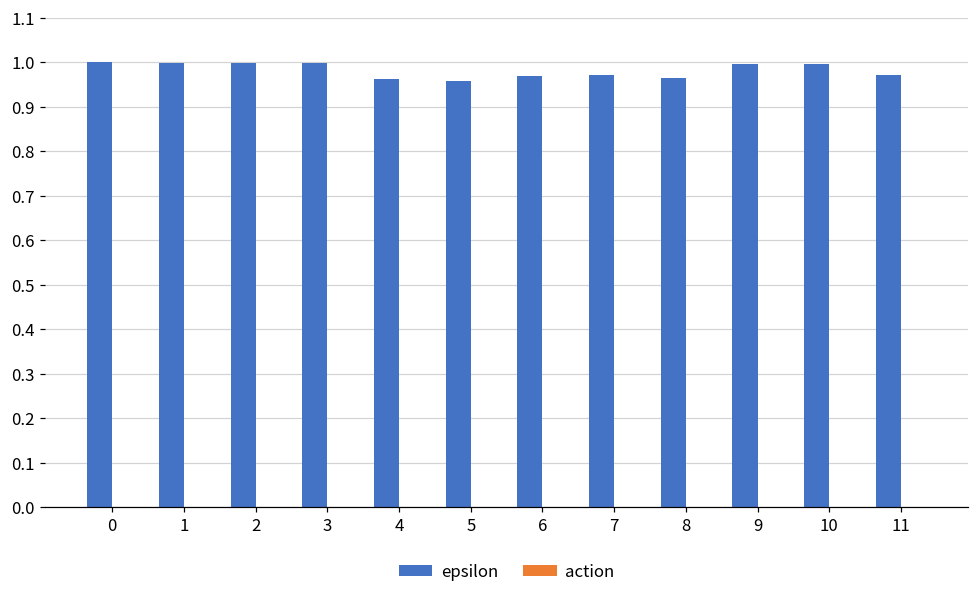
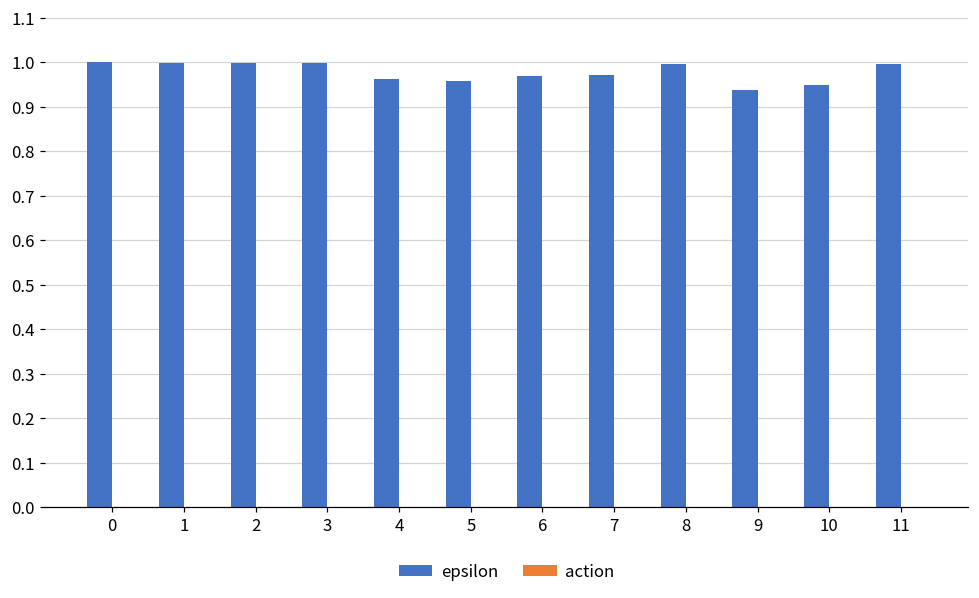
  {
    "epsilon": {
      "0": 1.00,
      "1": 1.00,
      "2": 1.00,
      "3": 1.00,
      "4": 0.96,
      "5": 0.96,
      "6": 0.97,
      "7": 0.97,
-     "8": 0.96,
-     "9": 1.00,
-     "10": 1.00,
-     "11": 0.97
+     "8": 1.00,
+     "9": 0.94,
+     "10": 0.95,
+     "11": 1.00
    },
    "action": {
      "0": 0.00,
      "1": 0.00,
      "2": 0.00,
      "3": 0.00,
      "4": 0.00,
      "5": 0.00,
      "6": 0.00,
      "7": 0.00,
      "8": 0.00,
      "9": 0.00,
      "10": 0.00,
      "11": 0.00
    }
  }
